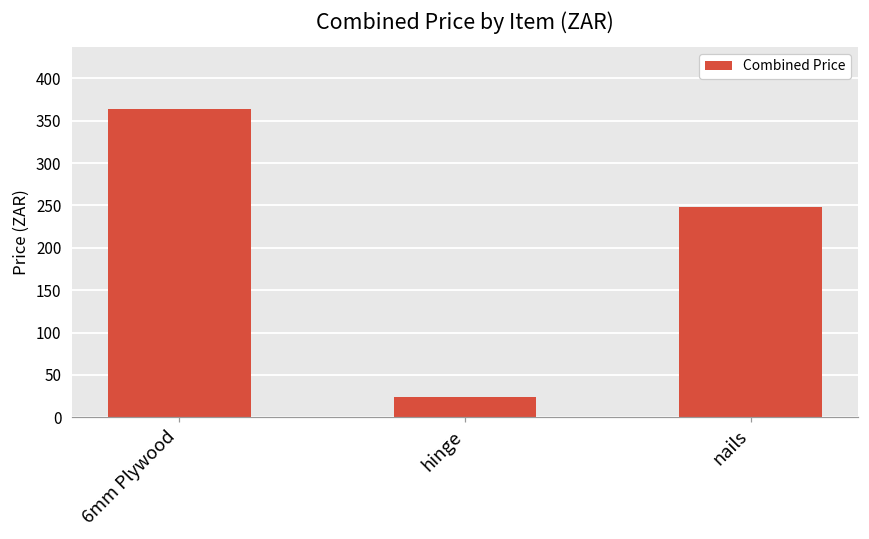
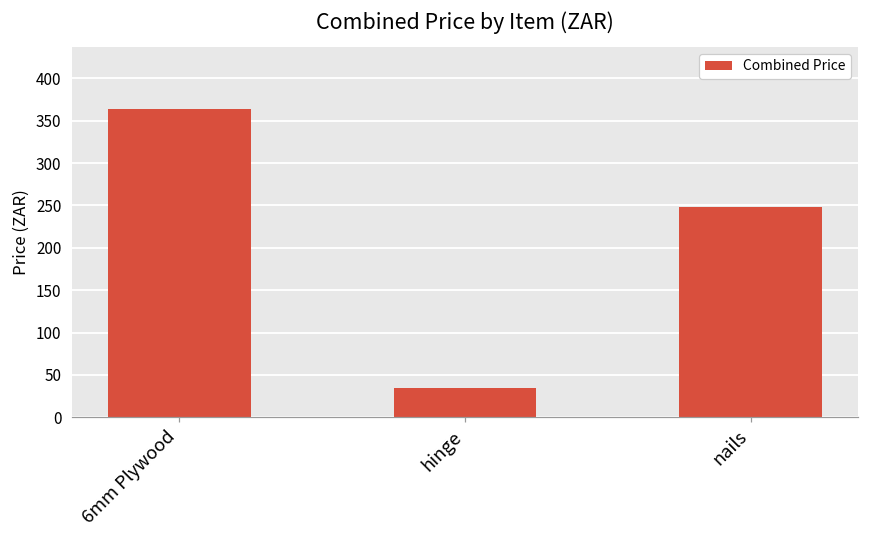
  {
    "6mm Plywood": 360,
-   "hinge": 20,
+   "hinge": 40,
    "nails": 250
  }
